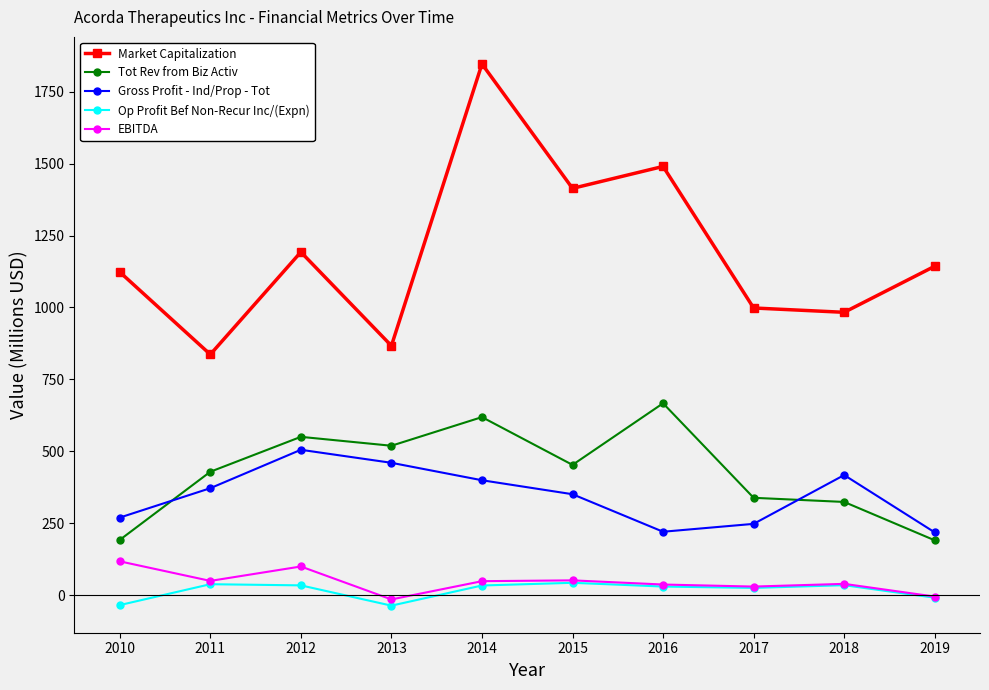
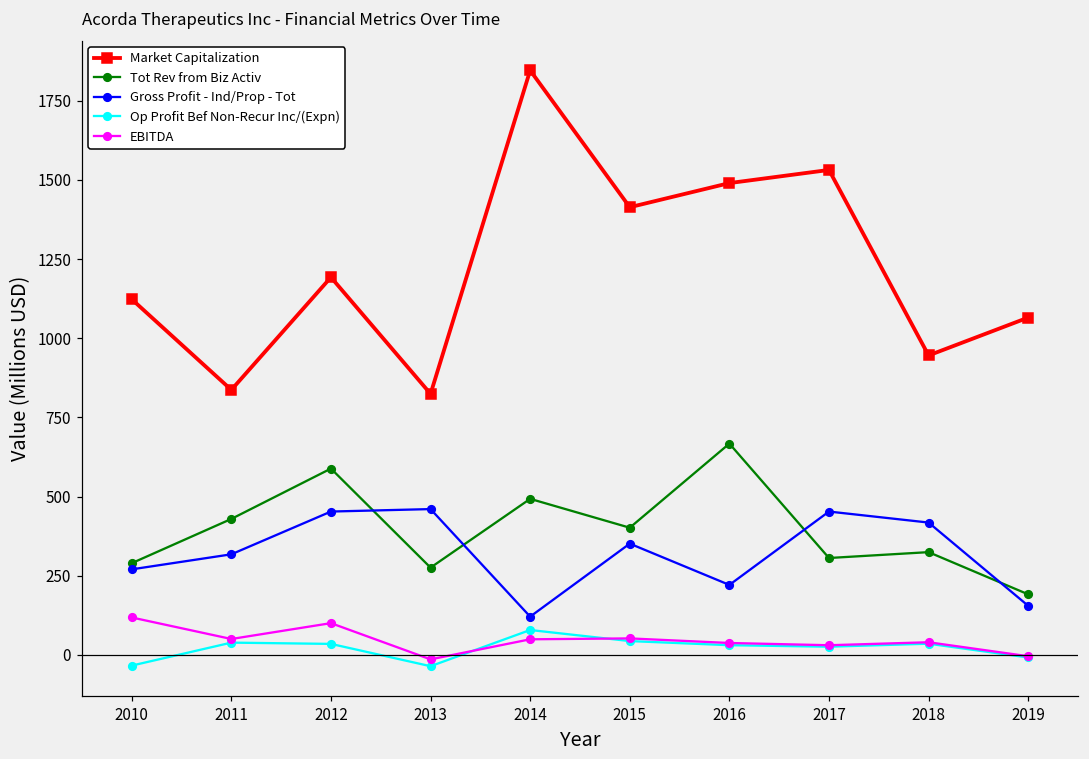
  {
    "Market Capitalization": {
      "2010": 1120,
      "2011": 840,
      "2012": 1190,
-     "2013": 870,
+     "2013": 820,
      "2014": 1850,
      "2015": 1410,
      "2016": 1490,
-     "2017": 1000,
-     "2018": 980,
-     "2019": 1140
+     "2017": 1530,
+     "2018": 950,
+     "2019": 1070
    },
    "Tot Rev from Biz Activ": {
-     "2010": 190,
+     "2010": 290,
      "2011": 430,
-     "2012": 550,
-     "2013": 520,
-     "2014": 620,
-     "2015": 450,
+     "2012": 590,
+     "2013": 280,
+     "2014": 490,
+     "2015": 400,
      "2016": 670,
-     "2017": 340,
+     "2017": 310,
      "2018": 320,
      "2019": 190
    },
    "Gross Profit - Ind/Prop - Tot": {
      "2010": 270,
-     "2011": 370,
-     "2012": 510,
+     "2011": 320,
+     "2012": 450,
      "2013": 460,
-     "2014": 400,
+     "2014": 120,
      "2015": 350,
      "2016": 220,
-     "2017": 250,
+     "2017": 450,
      "2018": 420,
-     "2019": 220
+     "2019": 150
    },
    "Op Profit Bef Non-Recur Inc/(Expn)": {
      "2010": -30,
      "2011": 40,
      "2012": 30,
      "2013": -40,
-     "2014": 30
+     "2014": 80
    },
    "EBITDA": {
      "2010": 120,
      "2011": 50,
      "2012": 100,
      "2013": -10,
      "2014": 50
    }
  }
